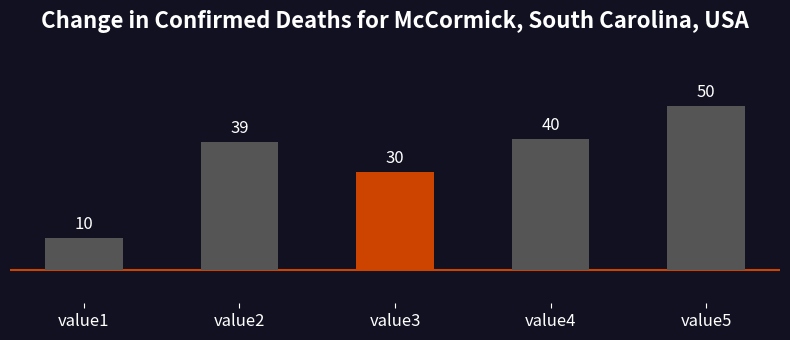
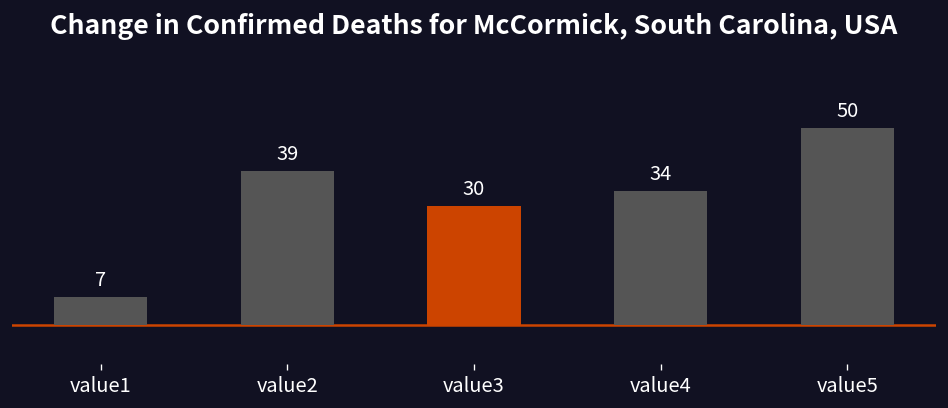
  {
-   "value1": 10,
+   "value1": 7,
    "value2": 39,
    "value3": 30,
-   "value4": 40,
+   "value4": 34,
    "value5": 50
  }
